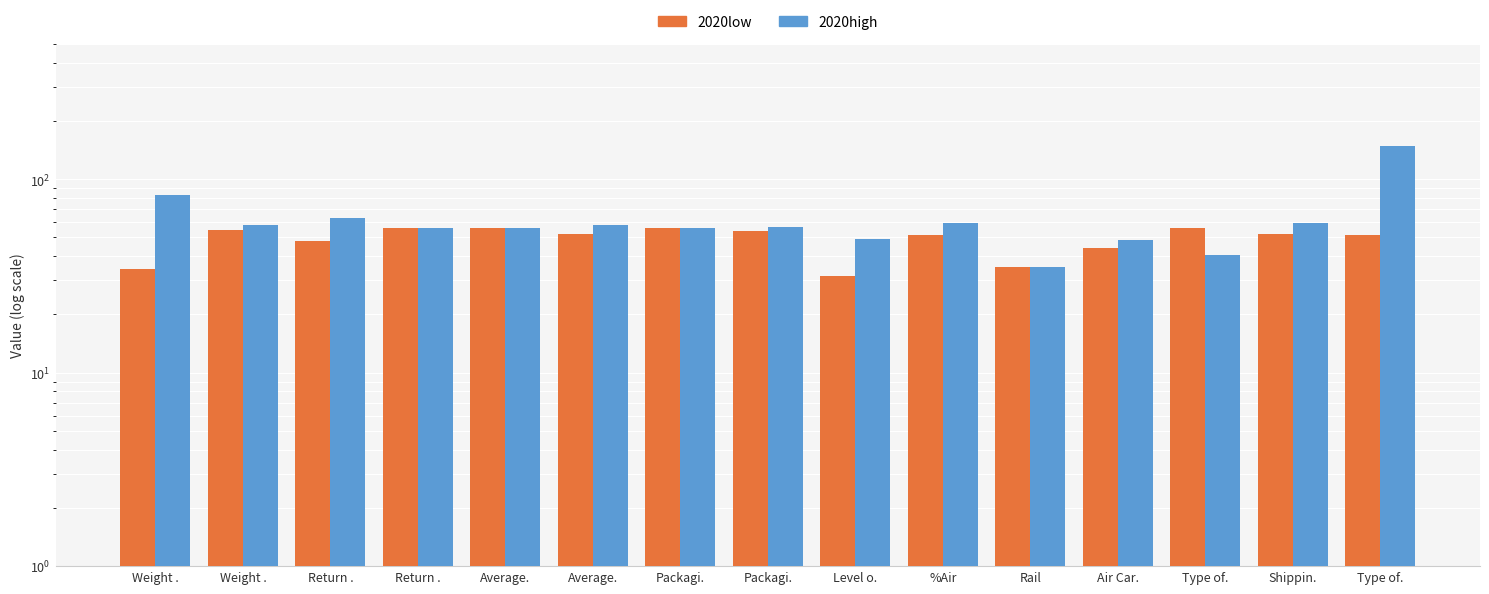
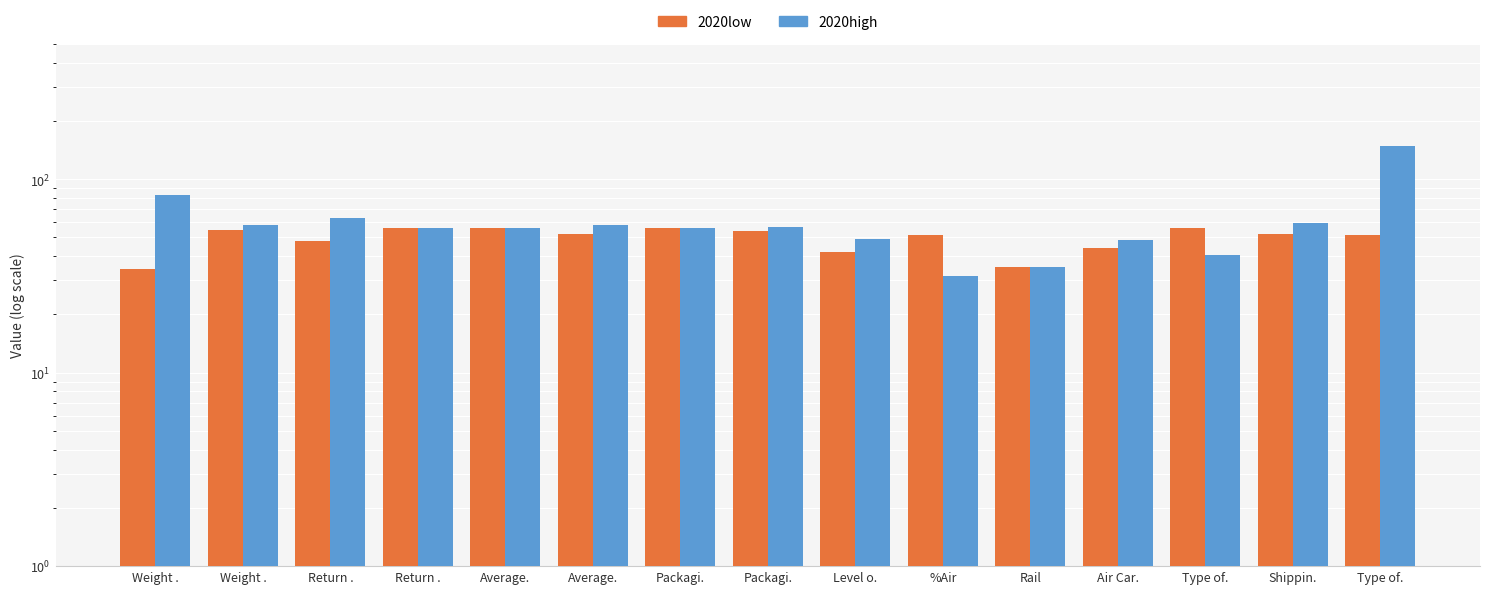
  {
    "2020low": {
-     "Level o.": 32,
+     "Level o.": 42,
      "%Air": 52,
      "Rail": 35,
      "Air Car.": 44,
      "Shippin.": 52
    },
    "2020high": {
      "Level o.": 49,
-     "%Air": 60,
+     "%Air": 32,
      "Rail": 35,
      "Air Car.": 48,
      "Shippin.": 59
    }
  }
